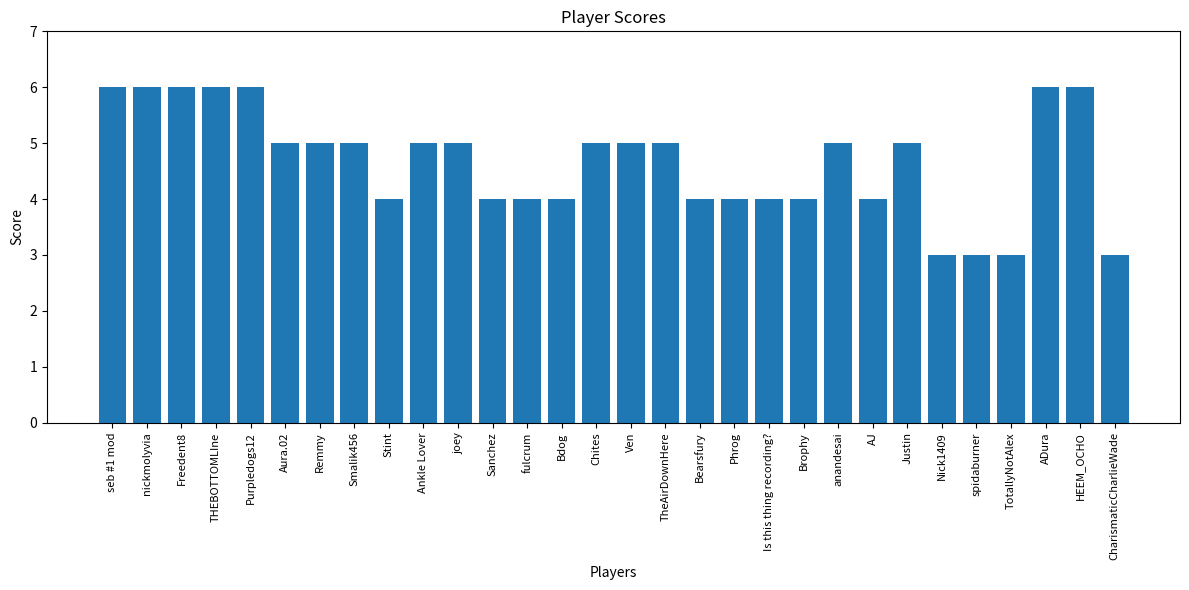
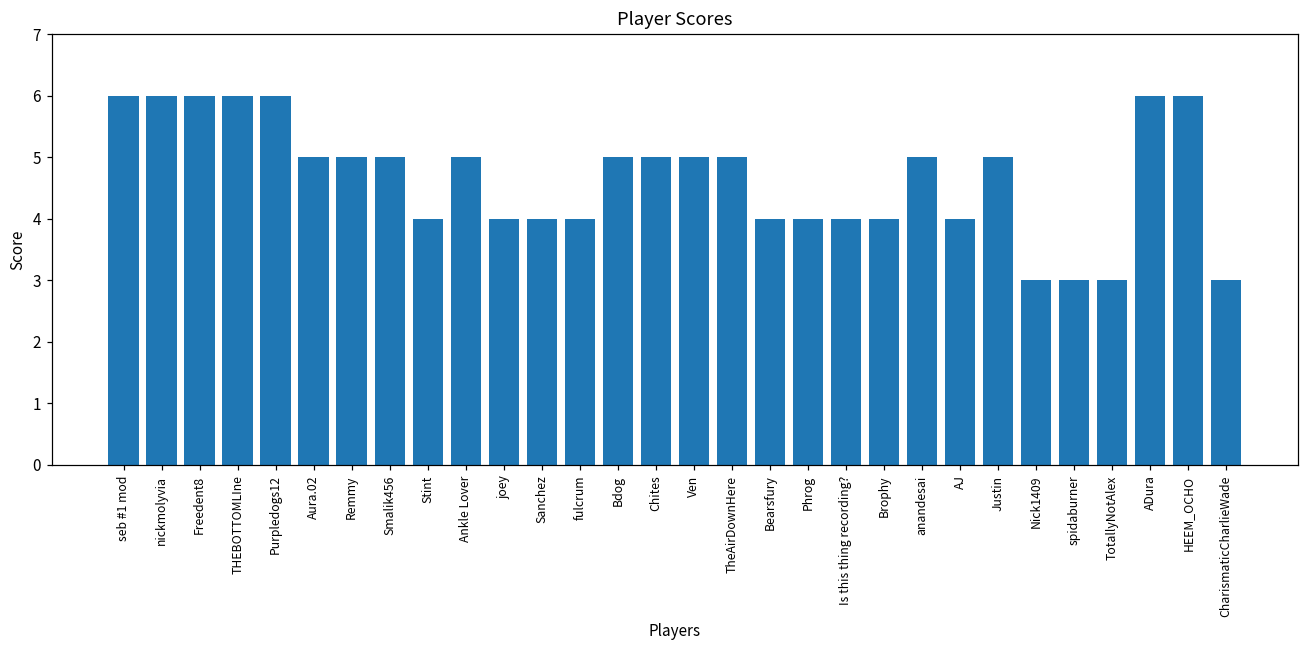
  {
    "seb #1 mod": 6,
    "nickmolyvia": 6,
    "Freedent8": 6,
    "THEBOTTOMLIne": 6,
    "Purpledogs12": 6,
    "Aura.02": 5,
    "Remmy": 5,
    "Smalik456": 5,
    "Stint": 4,
    "Ankle Lover": 5,
-   "joey": 5,
+   "joey": 4,
    "Sanchez": 4,
    "fulcrum": 4,
-   "Bdog": 4,
+   "Bdog": 5,
    "Chites": 5,
    "Ven": 5,
    "TheAirDownHere": 5,
    "Bearsfury": 4,
    "Phrog": 4,
    "Is this thing recording?": 4,
    "Brophy": 4,
    "anandesai": 5,
    "AJ": 4,
    "Justin": 5,
    "Nick1409": 3,
    "spidaburner": 3,
    "TotallyNotAlex": 3,
    "ADura": 6,
    "HEEM_OCHO": 6,
    "CharismaticCharlieWade": 3
  }
